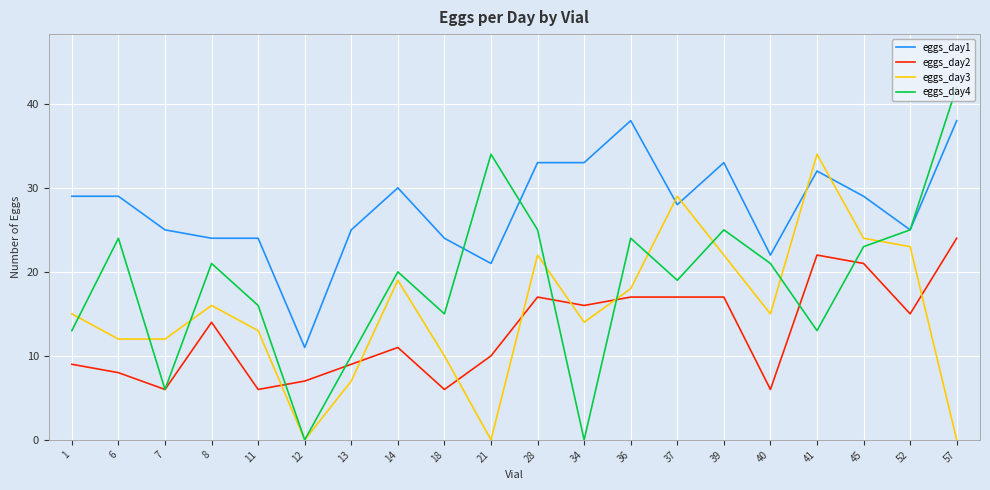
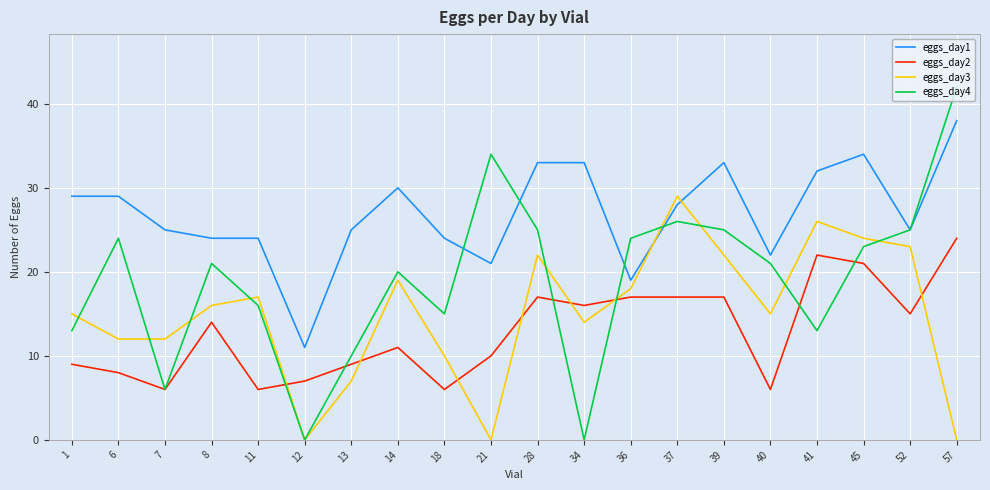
  {
    "eggs_day1": {
      "1": 29,
      "6": 29,
      "7": 25,
      "8": 24,
      "11": 24,
      "12": 11,
      "13": 25,
      "14": 30,
      "18": 24,
      "21": 21,
      "28": 33,
      "34": 33,
-     "36": 38,
+     "36": 19,
      "37": 28,
      "39": 33,
      "40": 22,
      "41": 32,
-     "45": 29,
+     "45": 34,
      "57": 38
    },
    "eggs_day2": {
      "1": 9,
      "6": 8,
      "8": 14,
      "11": 6,
      "12": 7,
      "13": 9,
      "14": 11,
      "18": 6,
      "21": 10,
      "28": 17,
      "34": 16,
      "36": 17,
      "37": 17,
      "39": 17,
      "40": 6,
      "41": 22,
      "45": 21,
      "52": 15,
      "57": 24
    },
    "eggs_day3": {
      "1": 15,
      "6": 12,
      "7": 12,
      "8": 16,
-     "11": 13,
+     "11": 17,
      "13": 7,
      "14": 19,
      "18": 10,
      "21": 0,
      "28": 22,
      "34": 14,
      "36": 18,
      "37": 29,
      "39": 22,
      "40": 15,
-     "41": 34,
+     "41": 26,
      "45": 24,
      "52": 23,
      "57": 0
    },
    "eggs_day4": {
      "1": 13,
      "6": 24,
      "8": 21,
      "11": 16,
      "13": 10,
      "14": 20,
      "18": 15,
      "21": 34,
      "28": 25,
      "34": 0,
      "36": 24,
-     "37": 19,
+     "37": 26,
      "39": 25,
      "40": 21,
      "41": 13,
      "45": 23
    }
  }
